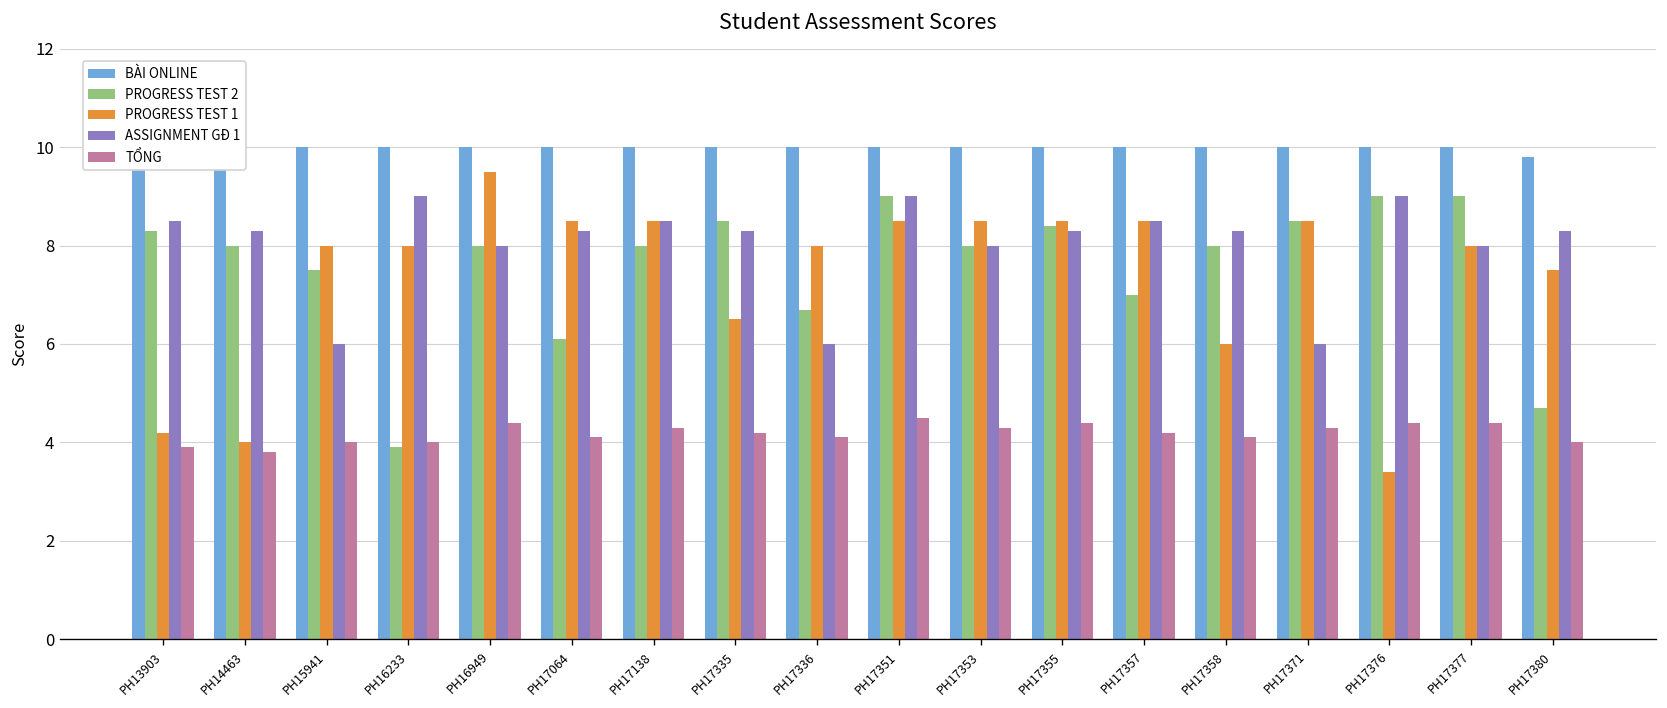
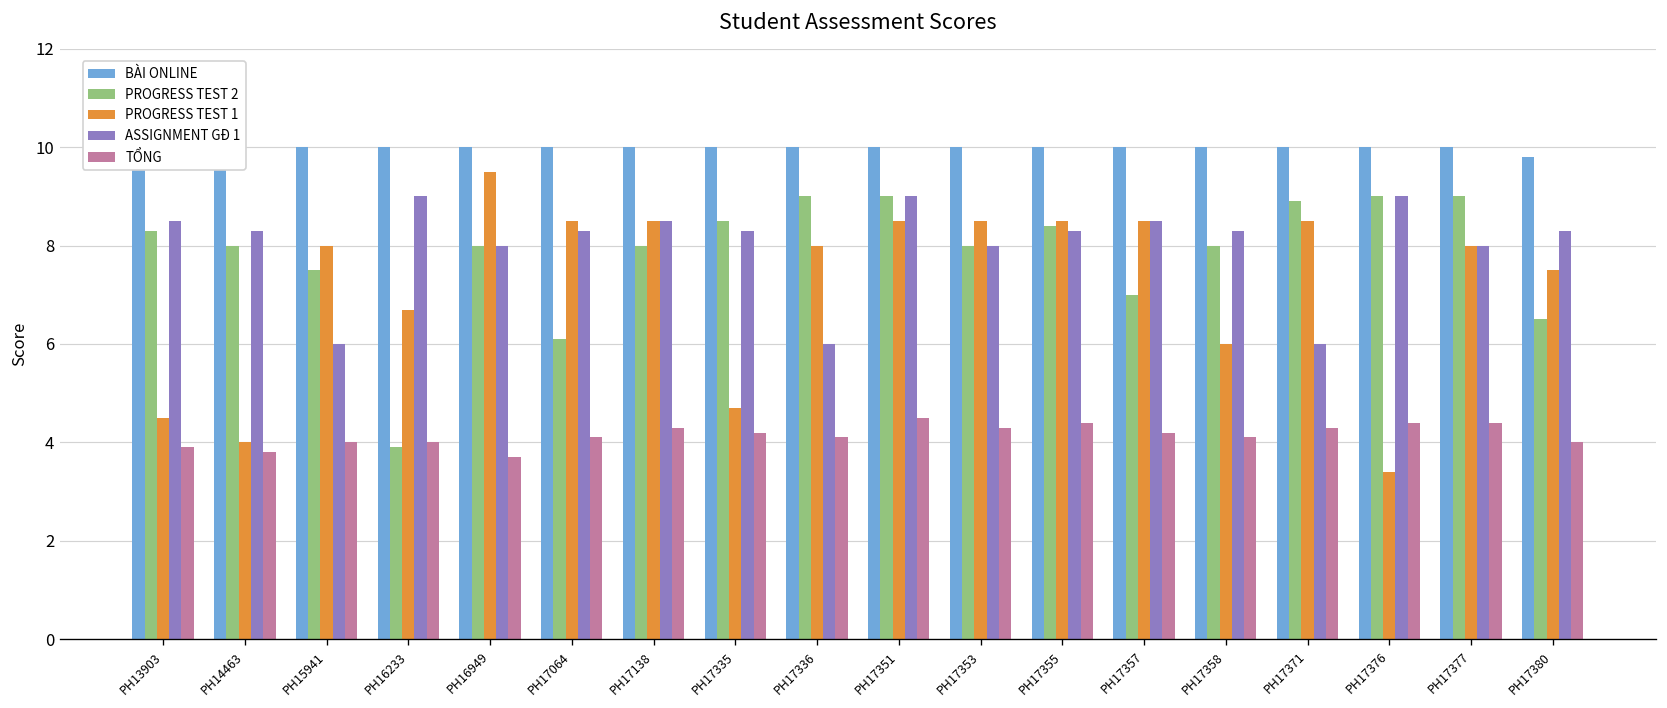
  {
    "PROGRESS TEST 2": {
      "PH13903": 8.3,
      "PH14463": 8.0,
      "PH15941": 7.5,
      "PH16233": 3.9,
      "PH16949": 8.0,
      "PH17064": 6.1,
      "PH17138": 8.0,
      "PH17335": 8.5,
-     "PH17336": 6.7,
+     "PH17336": 9.0,
      "PH17351": 9.0,
      "PH17353": 8.0,
      "PH17355": 8.4,
      "PH17357": 7.0,
      "PH17358": 8.0,
-     "PH17371": 8.5,
+     "PH17371": 8.9,
      "PH17376": 9.0,
      "PH17377": 9.0,
-     "PH17380": 4.7
+     "PH17380": 6.5
    },
    "PROGRESS TEST 1": {
-     "PH13903": 4.2,
+     "PH13903": 4.5,
      "PH14463": 4.0,
      "PH15941": 8.0,
-     "PH16233": 8.0,
+     "PH16233": 6.7,
      "PH16949": 9.5,
      "PH17064": 8.5,
      "PH17138": 8.5,
-     "PH17335": 6.5,
+     "PH17335": 4.7,
      "PH17336": 8.0,
      "PH17351": 8.5,
      "PH17353": 8.5,
      "PH17355": 8.5,
      "PH17357": 8.5,
      "PH17358": 6.0,
      "PH17371": 8.5,
      "PH17376": 3.4,
      "PH17377": 8.0,
      "PH17380": 7.5
    },
    "TỔNG": {
      "PH13903": 3.9,
      "PH14463": 3.8,
      "PH15941": 4.0,
      "PH16233": 4.0,
-     "PH16949": 4.4,
+     "PH16949": 3.7,
      "PH17064": 4.1,
      "PH17138": 4.3,
      "PH17335": 4.2,
      "PH17336": 4.1,
      "PH17351": 4.5,
      "PH17353": 4.3,
      "PH17355": 4.4,
      "PH17357": 4.2,
      "PH17358": 4.1,
      "PH17371": 4.3,
      "PH17376": 4.4,
      "PH17377": 4.4,
      "PH17380": 4.0
    }
  }
